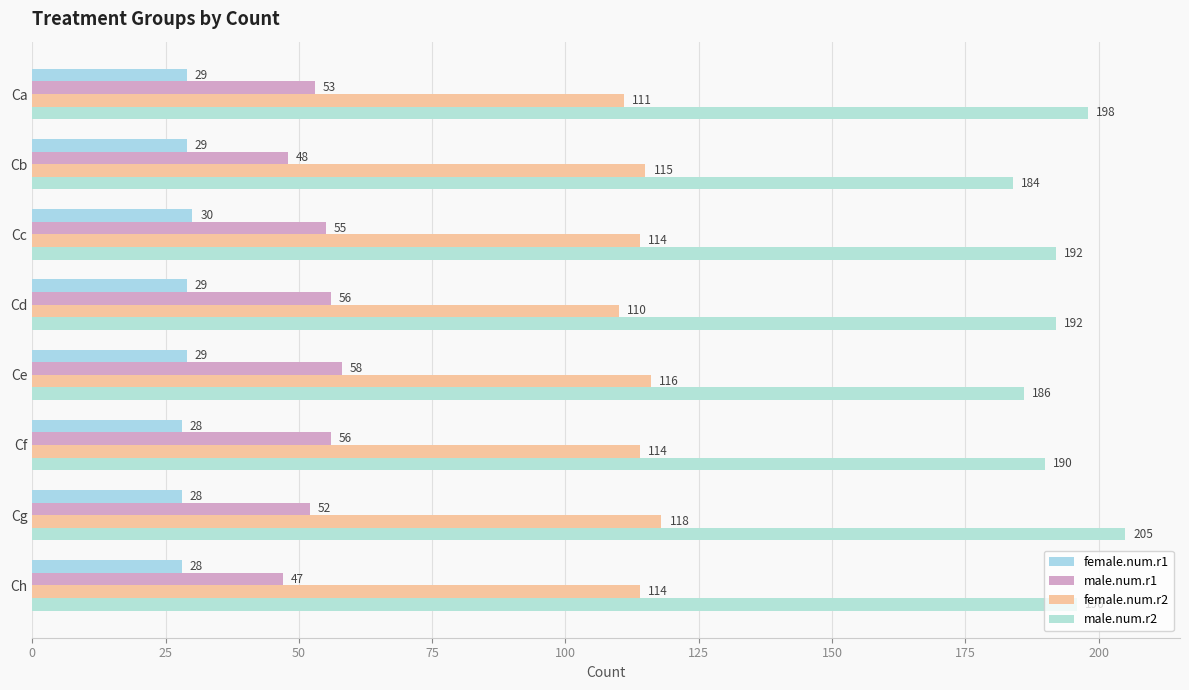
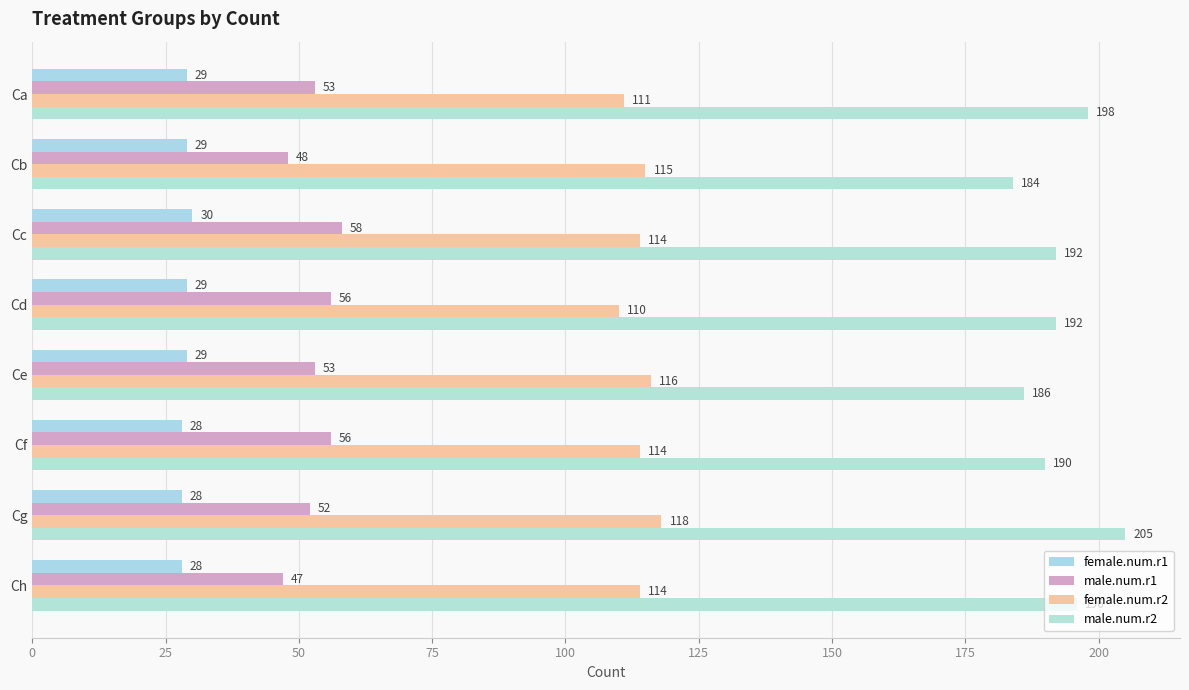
  {
    "male.num.r1": {
      "Ca": 53,
      "Cb": 48,
-     "Cc": 55,
+     "Cc": 58,
      "Cd": 56,
-     "Ce": 58,
+     "Ce": 53,
      "Cf": 56,
      "Cg": 52,
      "Ch": 47
    },
    "female.num.r2": {
      "Ca": 111,
      "Cb": 115,
      "Cc": 114,
      "Cd": 110,
      "Ce": 116,
      "Cf": 114,
      "Cg": 118,
      "Ch": 114
    }
  }
